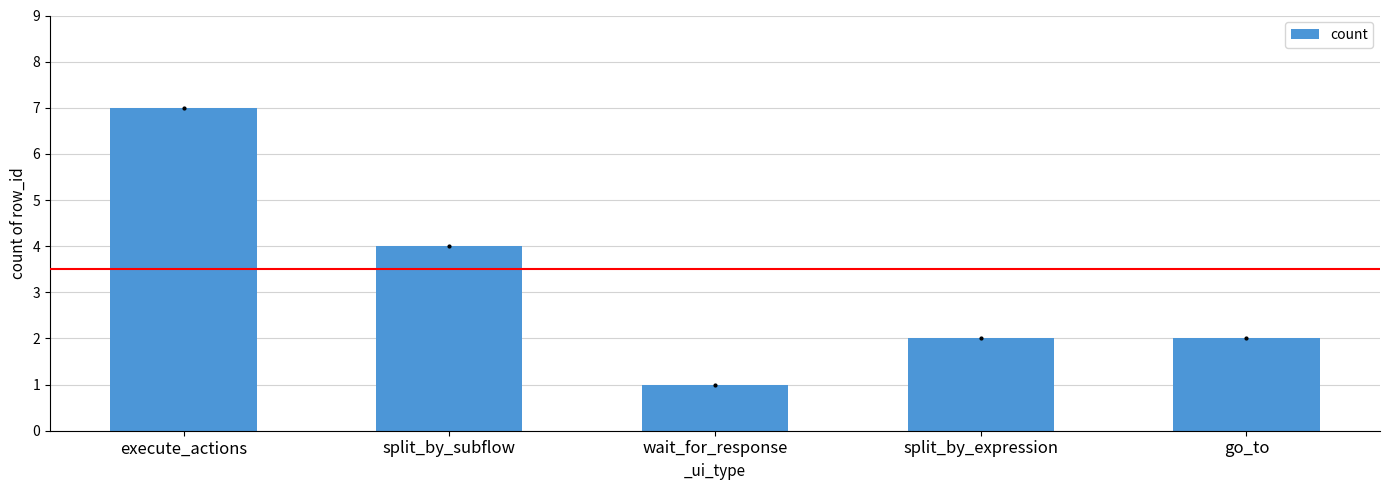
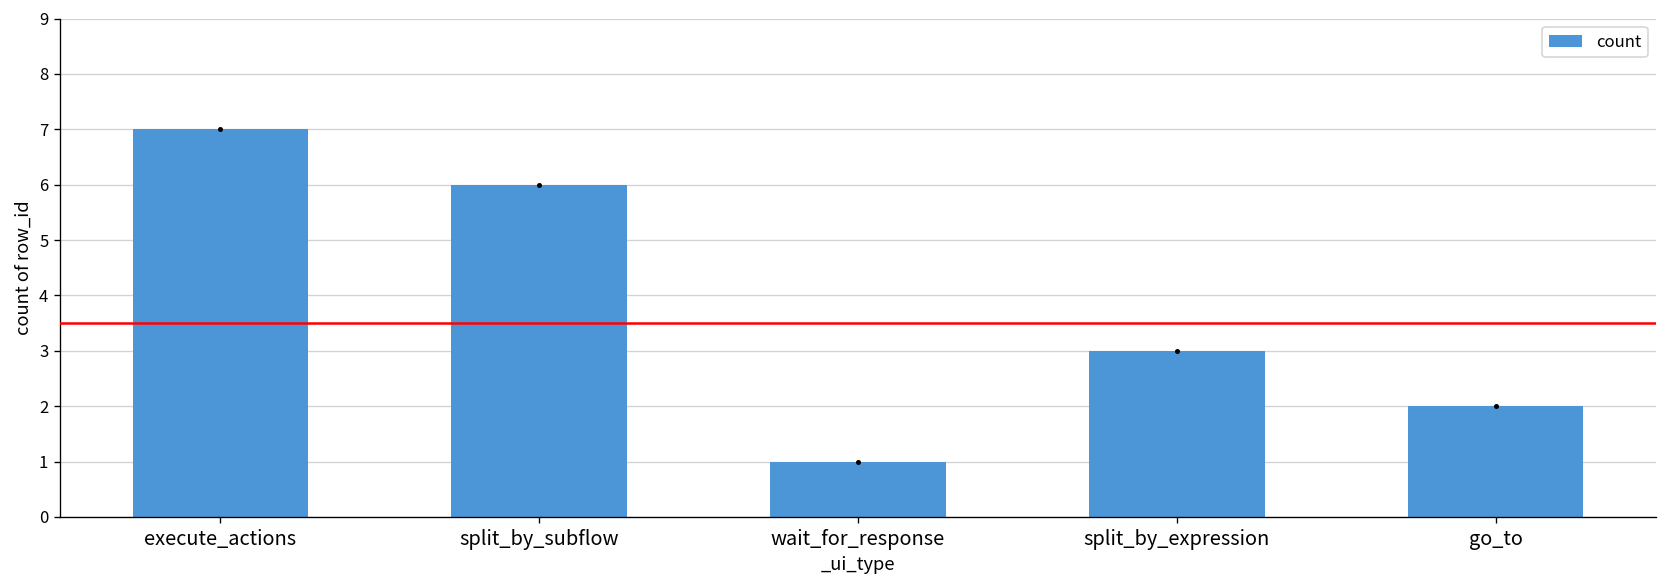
  {
    "count": {
      "execute_actions": 7,
-     "split_by_subflow": 4,
+     "split_by_subflow": 6,
      "wait_for_response": 1,
-     "split_by_expression": 2,
+     "split_by_expression": 3,
      "go_to": 2
    }
  }
